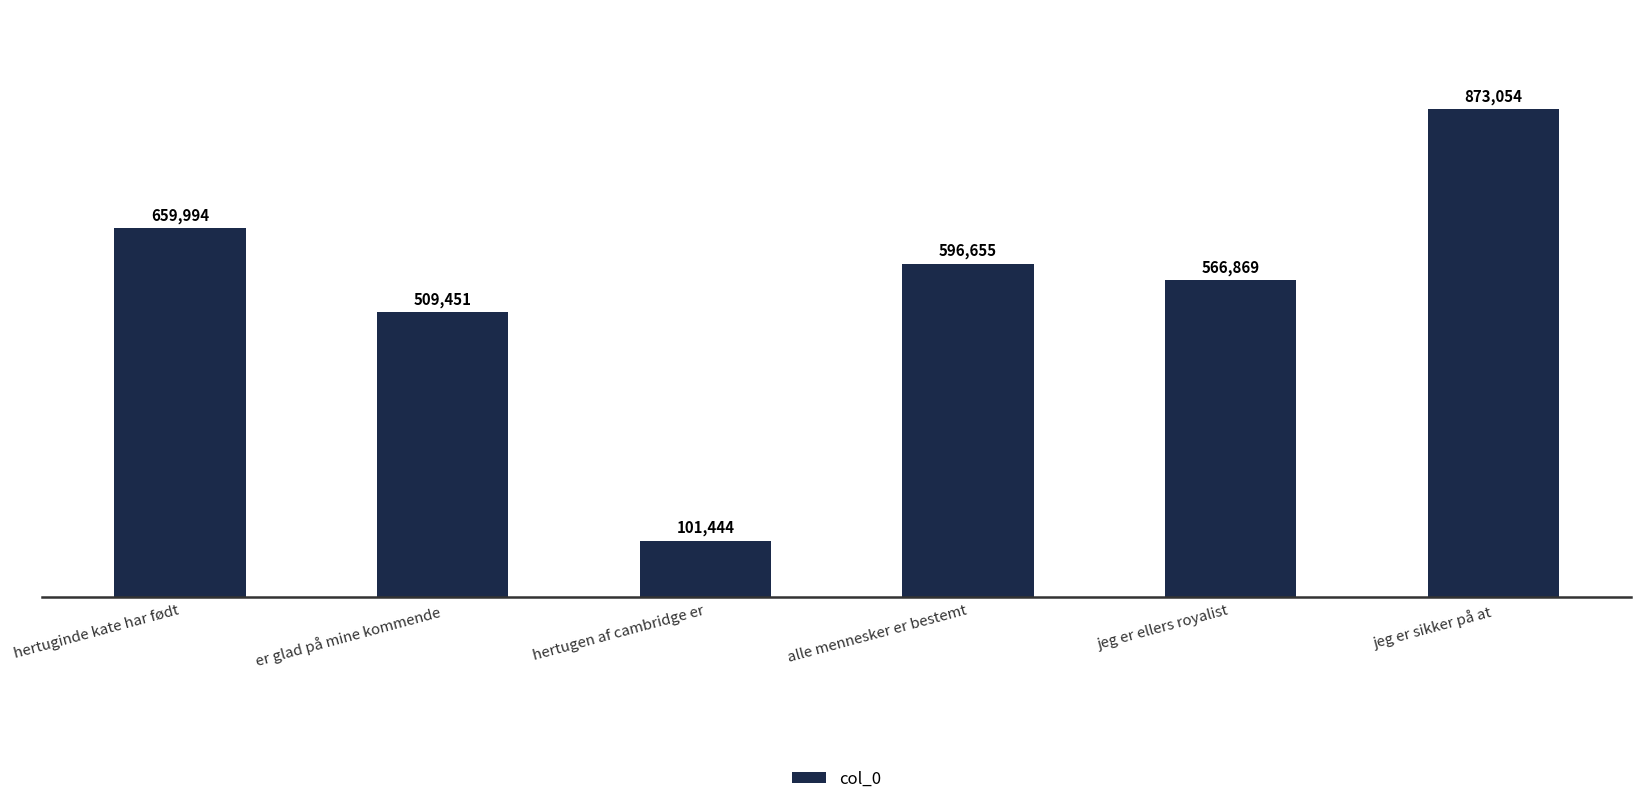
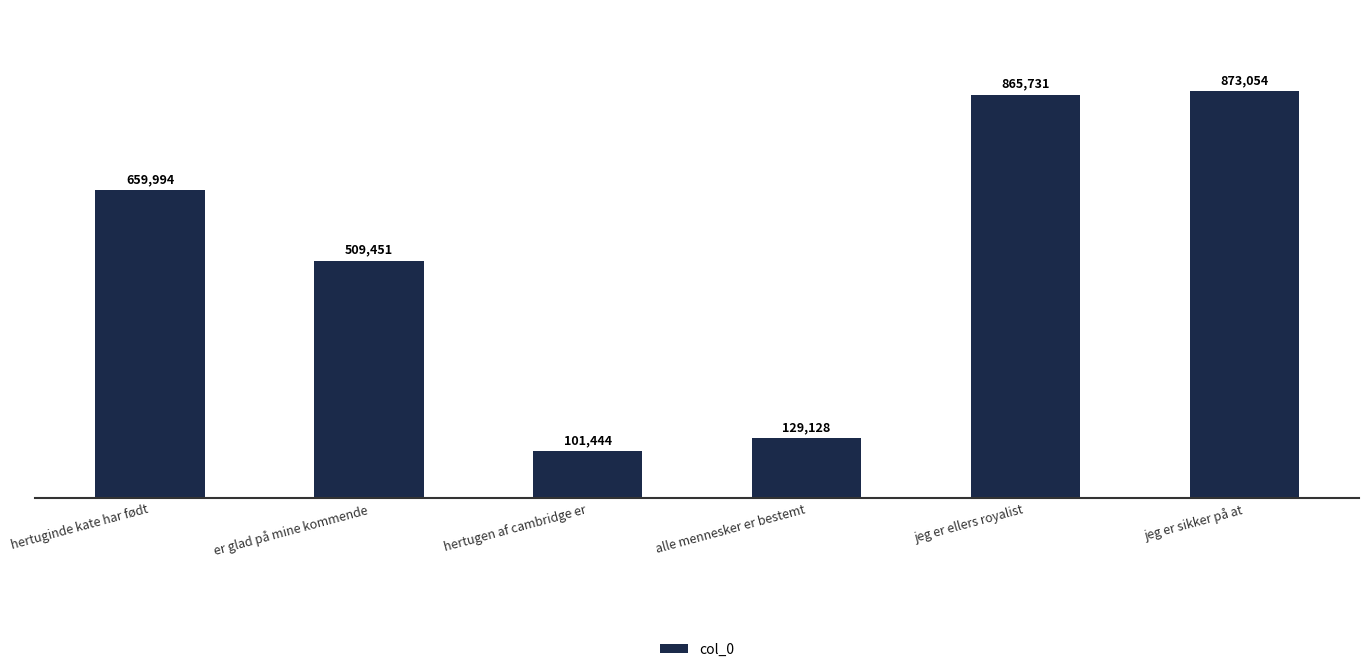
  {
    "hertuginde kate har født": "659,994",
    "er glad på mine kommende": "509,451",
    "hertugen af cambridge er": "101,444",
-   "alle mennesker er bestemt": "596,655",
-   "jeg er ellers royalist": "566,869",
+   "alle mennesker er bestemt": "129,128",
+   "jeg er ellers royalist": "865,731",
    "jeg er sikker på at": "873,054"
  }
